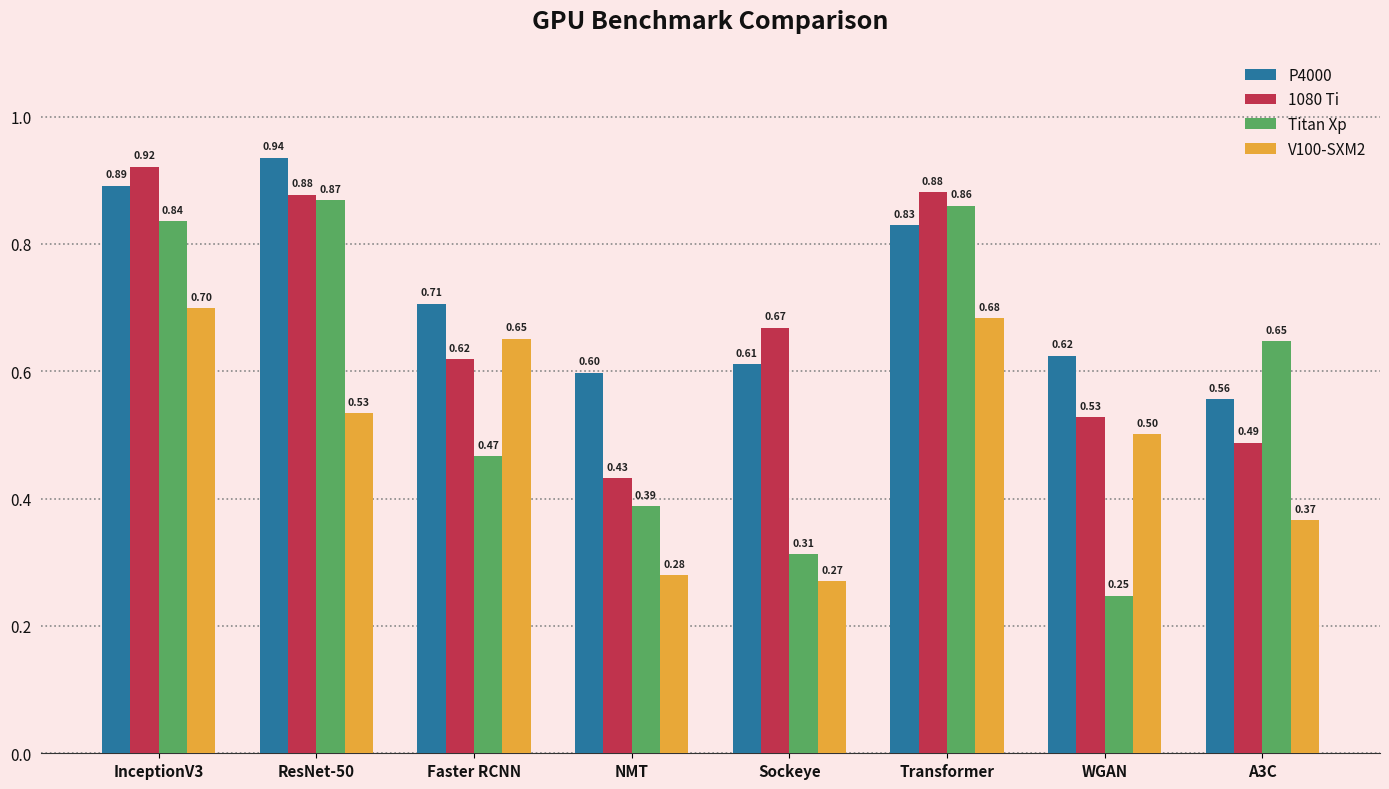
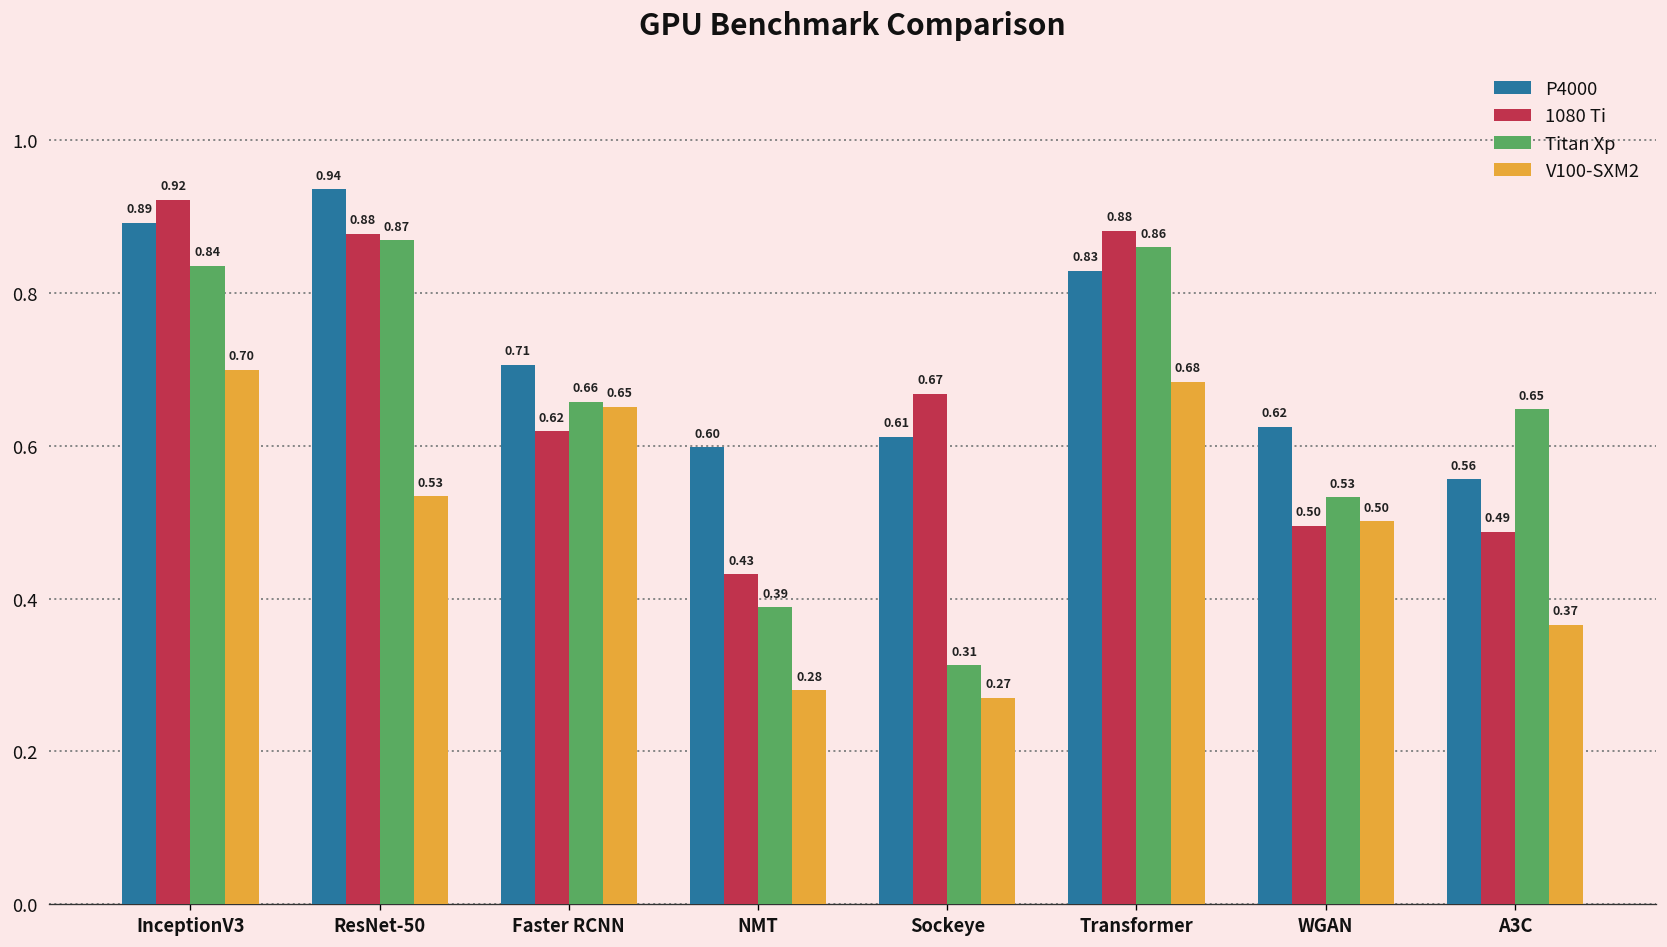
  {
    "P4000": {
      "InceptionV3": 0.89,
      "ResNet-50": 0.94,
      "Faster RCNN": 0.71,
      "NMT": 0.60,
      "Sockeye": 0.61,
      "Transformer": 0.83,
      "WGAN": 0.62,
      "A3C": 0.56
    },
    "1080 Ti": {
      "InceptionV3": 0.92,
      "ResNet-50": 0.88,
      "Faster RCNN": 0.62,
      "NMT": 0.43,
      "Sockeye": 0.67,
      "Transformer": 0.88,
-     "WGAN": 0.53,
+     "WGAN": 0.50,
      "A3C": 0.49
    },
    "Titan Xp": {
      "InceptionV3": 0.84,
      "ResNet-50": 0.87,
-     "Faster RCNN": 0.47,
+     "Faster RCNN": 0.66,
      "NMT": 0.39,
      "Sockeye": 0.31,
      "Transformer": 0.86,
-     "WGAN": 0.25,
+     "WGAN": 0.53,
      "A3C": 0.65
    },
    "V100-SXM2": {
      "InceptionV3": 0.70,
      "ResNet-50": 0.53,
      "Faster RCNN": 0.65,
      "NMT": 0.28,
      "Sockeye": 0.27,
      "Transformer": 0.68,
      "WGAN": 0.50,
      "A3C": 0.37
    }
  }
